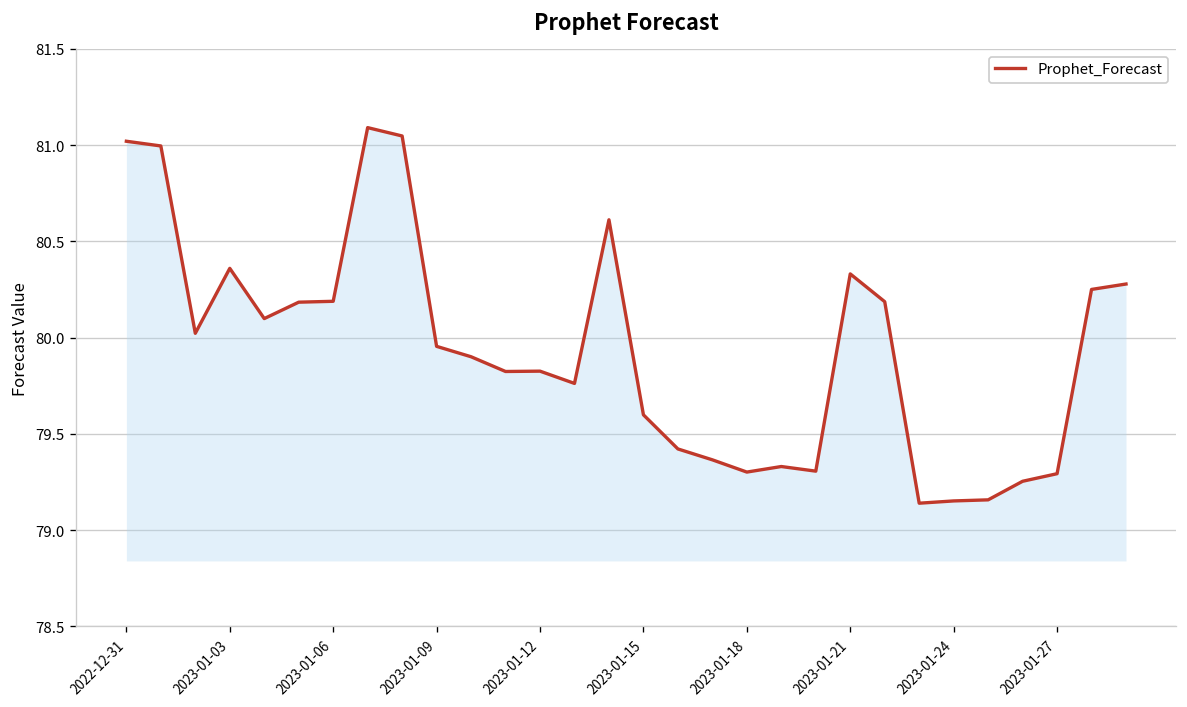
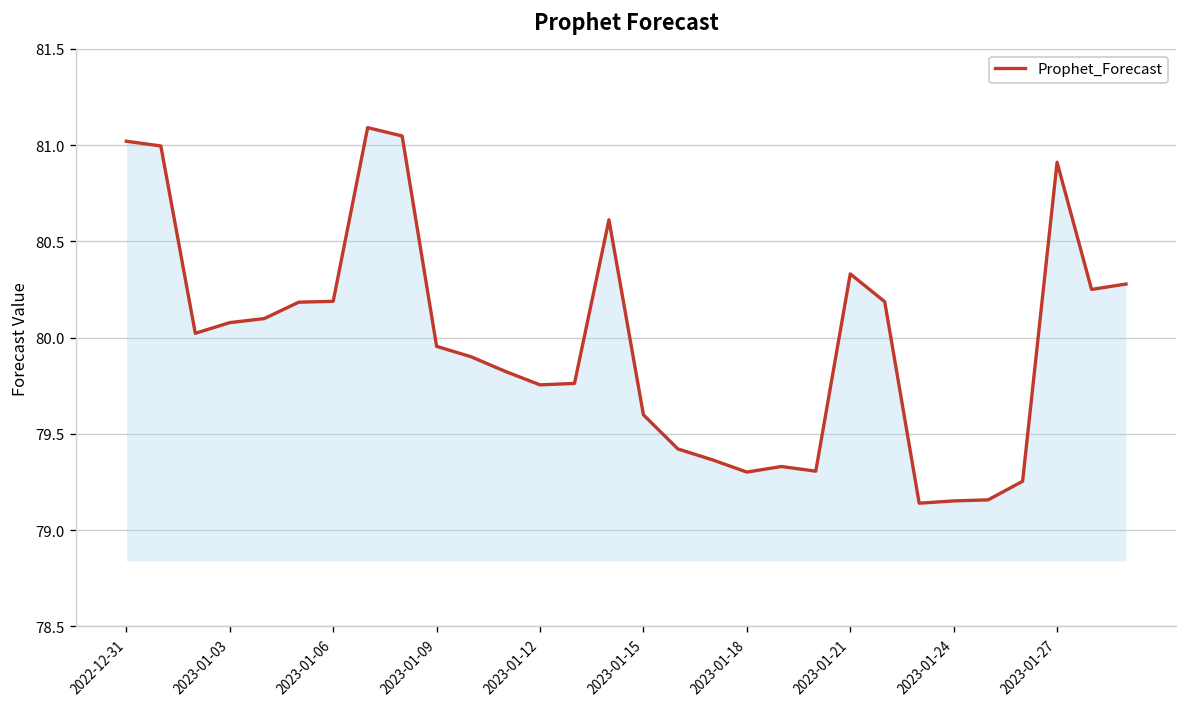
  {
    "2022-12-31": 81.02,
-   "2023-01-03": 80.36,
+   "2023-01-03": 80.08,
    "2023-01-06": 80.19,
    "2023-01-09": 79.95,
-   "2023-01-12": 79.83,
+   "2023-01-12": 79.75,
    "2023-01-15": 79.60,
    "2023-01-18": 79.30,
    "2023-01-21": 80.33,
    "2023-01-24": 79.15,
-   "2023-01-27": 79.29
+   "2023-01-27": 80.91
  }
